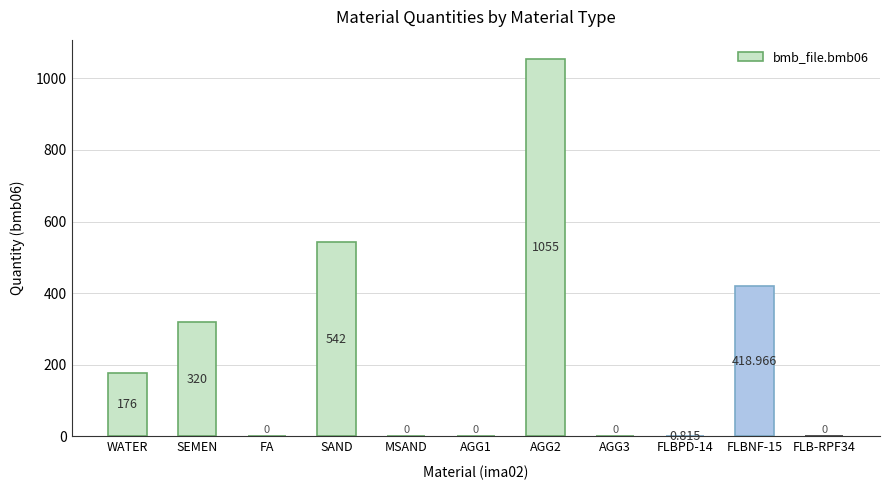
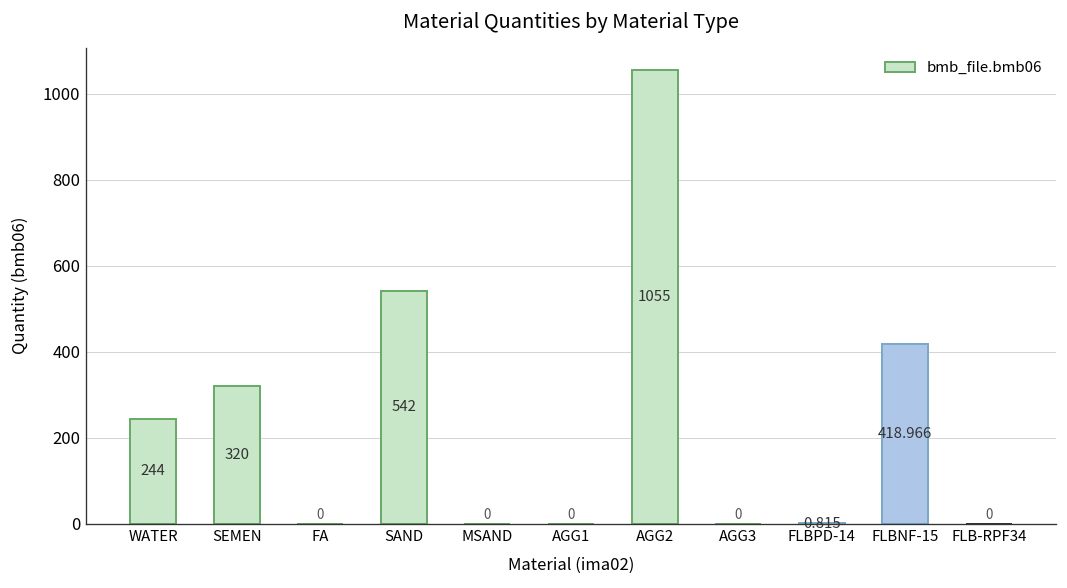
  {
-   "WATER": 176,
+   "WATER": 244,
    "SEMEN": 320,
    "FA": 0,
    "SAND": 542,
    "MSAND": 0,
    "AGG1": 0,
    "AGG2": 1055,
    "AGG3": 0,
    "FLBPD-14": 0.815,
    "FLBNF-15": 418.966,
    "FLB-RPF34": 0
  }
